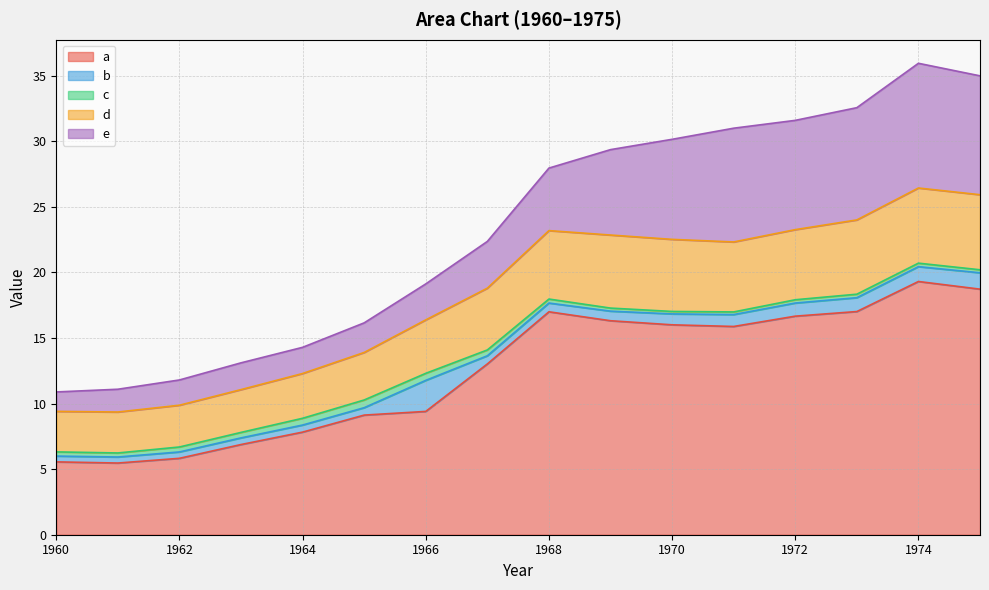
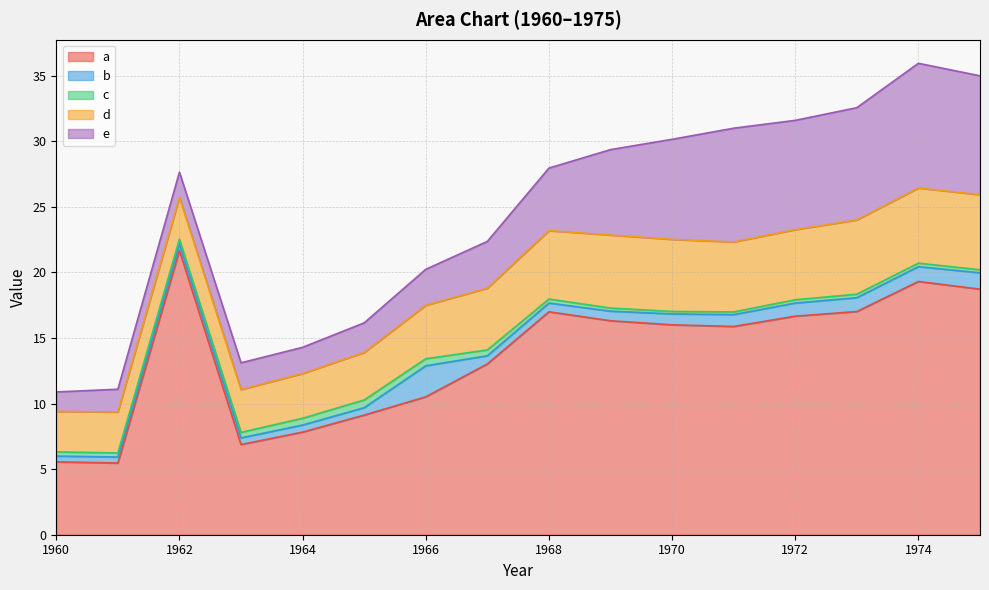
  {
    "a": {
      "1960": 5.6,
-     "1962": 5.8,
+     "1962": 21.7,
      "1964": 7.8,
-     "1966": 9.4,
+     "1966": 10.5,
      "1968": 17.0,
      "1970": 16.0,
      "1972": 16.7,
      "1974": 19.3
    },
    "b": {
      "1960": 0.4,
      "1962": 0.5,
      "1964": 0.5,
      "1966": 2.4,
      "1968": 0.7,
      "1972": 1.0,
      "1974": 1.1
    },
    "c": {
      "1960": 0.3,
      "1962": 0.4,
      "1964": 0.5,
      "1966": 0.5,
      "1968": 0.3,
      "1972": 0.3,
      "1974": 0.3
    },
    "d": {
      "1960": 3.1,
      "1962": 3.2,
      "1964": 3.4,
      "1966": 4.1,
      "1968": 5.2,
      "1970": 5.5,
      "1972": 5.3,
      "1974": 5.7
    },
    "e": {
      "1960": 1.5,
      "1962": 1.9,
      "1964": 2.0,
      "1966": 2.7,
      "1968": 4.8,
      "1970": 7.6,
      "1972": 8.3,
      "1974": 9.5
    }
  }
